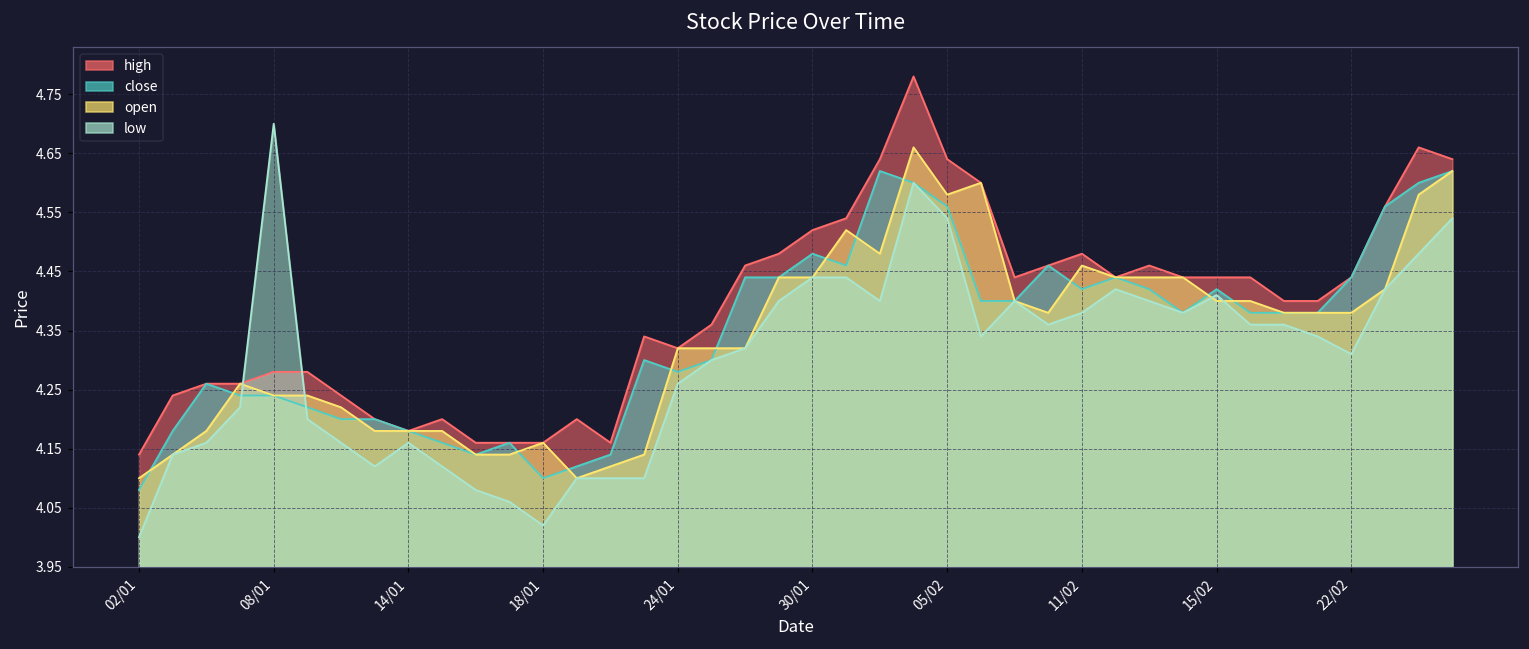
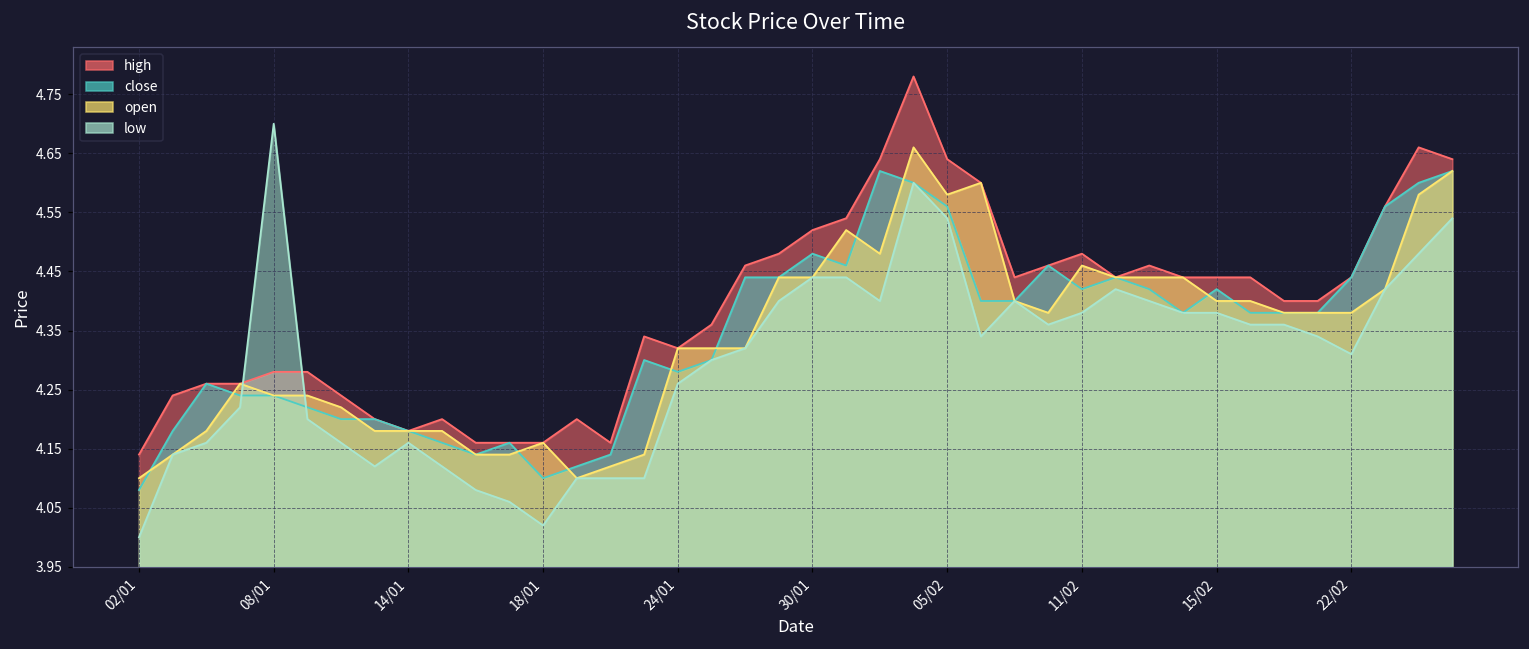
  {
    "high": {
      "02/01": 4.14,
      "08/01": 4.28,
      "30/01": 4.52,
      "05/02": 4.64,
      "11/02": 4.48,
      "15/02": 4.44
    },
    "close": {
      "02/01": 4.08,
      "18/01": 4.10,
      "24/01": 4.28,
      "30/01": 4.48,
      "05/02": 4.56,
      "11/02": 4.42,
      "15/02": 4.42
    },
    "open": {
      "02/01": 4.10,
      "05/02": 4.58,
      "11/02": 4.46,
      "15/02": 4.40,
      "22/02": 4.38
    },
    "low": {
      "02/01": 4.00,
      "08/01": 4.70,
      "14/01": 4.16,
      "18/01": 4.02,
      "24/01": 4.26,
      "05/02": 4.54,
      "11/02": 4.38,
-     "15/02": 4.41,
+     "15/02": 4.38,
      "22/02": 4.31
    }
  }
